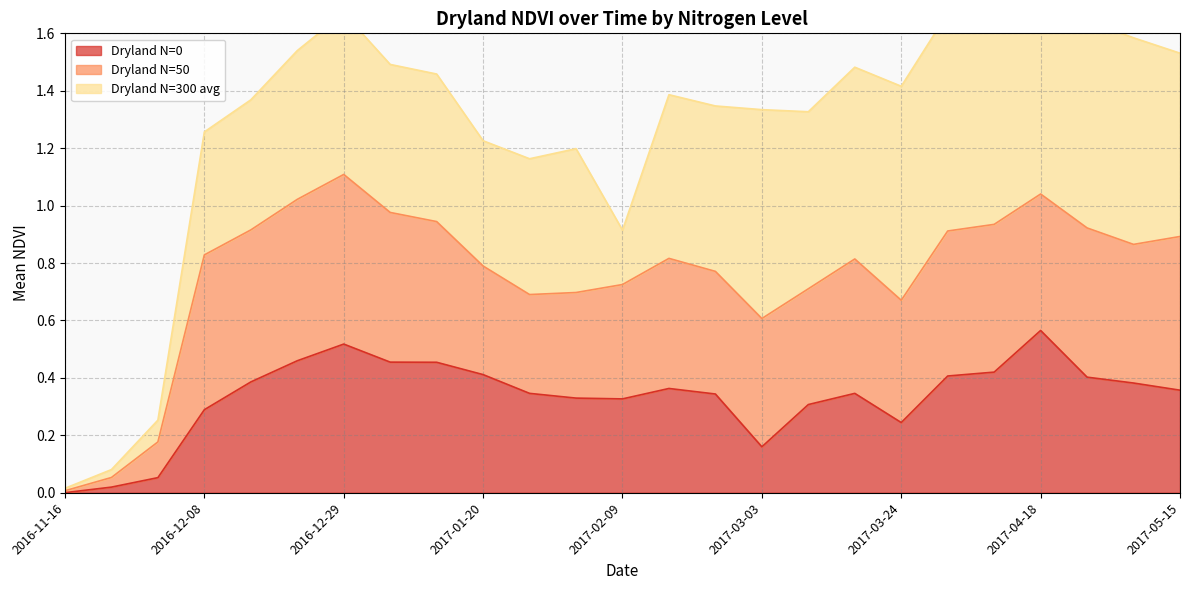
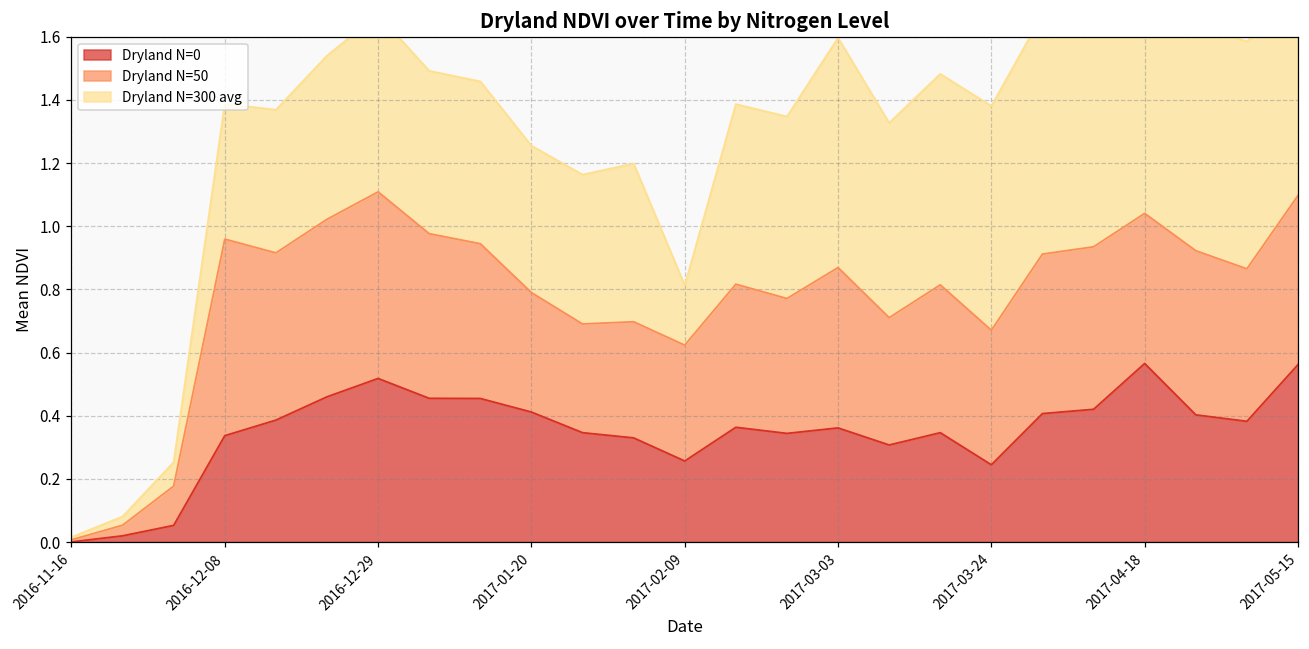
  {
    "Dryland N=0": {
-     "2016-12-08": 0.29,
+     "2016-12-08": 0.34,
      "2016-12-29": 0.52,
      "2017-01-20": 0.41,
-     "2017-02-09": 0.33,
-     "2017-03-03": 0.16,
+     "2017-02-09": 0.26,
+     "2017-03-03": 0.36,
      "2017-03-24": 0.24,
      "2017-04-18": 0.57,
-     "2017-05-15": 0.36
+     "2017-05-15": 0.56
    },
    "Dryland N=50": {
-     "2016-12-08": 0.54,
+     "2016-12-08": 0.62,
      "2016-12-29": 0.59,
      "2017-01-20": 0.38,
-     "2017-02-09": 0.40,
-     "2017-03-03": 0.45,
+     "2017-02-09": 0.37,
+     "2017-03-03": 0.51,
      "2017-03-24": 0.43,
      "2017-04-18": 0.48,
      "2017-05-15": 0.54
    },
    "Dryland N=300 avg": {
-     "2017-01-20": 0.44,
+     "2017-01-20": 0.47,
      "2017-02-09": 0.19,
      "2017-03-03": 0.73,
-     "2017-03-24": 0.75
+     "2017-03-24": 0.71
    }
  }
